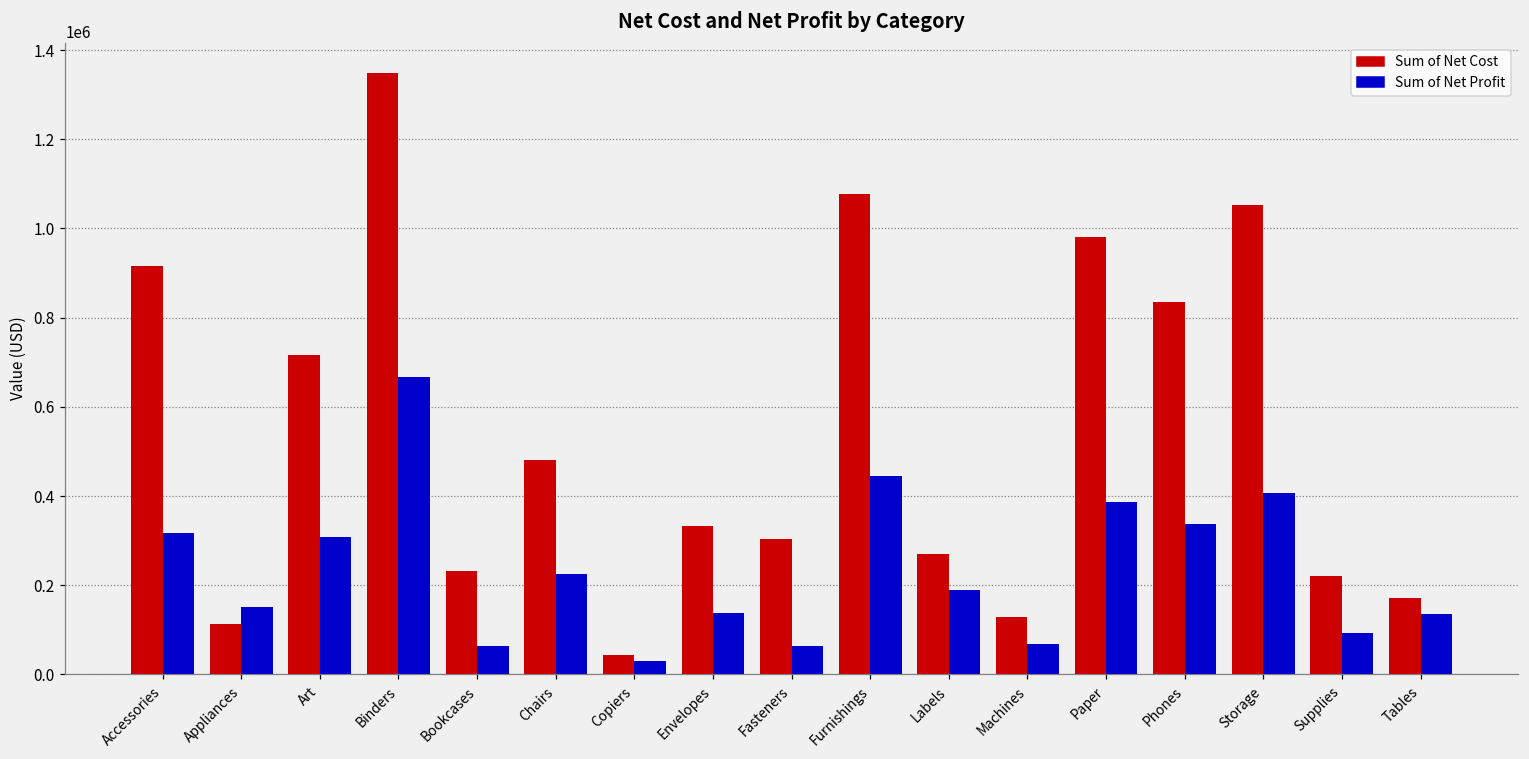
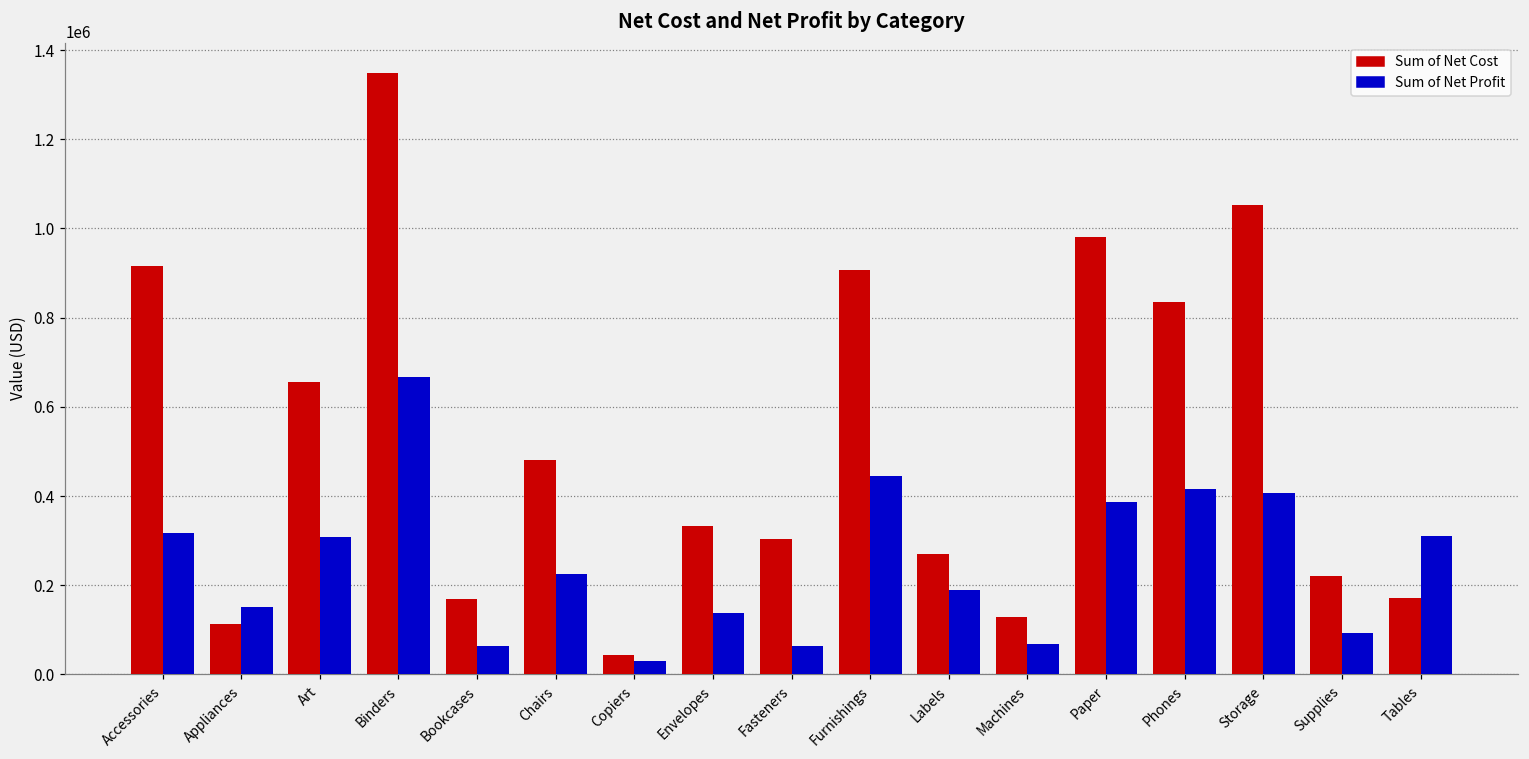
  {
    "Sum of Net Cost": {
      "Accessories": 920000,
      "Appliances": 110000,
-     "Art": 720000,
+     "Art": 660000,
      "Binders": 1350000,
-     "Bookcases": 230000,
+     "Bookcases": 170000,
      "Chairs": 480000,
      "Copiers": 40000,
      "Envelopes": 330000,
      "Fasteners": 300000,
-     "Furnishings": 1080000,
+     "Furnishings": 910000,
      "Labels": 270000,
      "Machines": 130000,
      "Paper": 980000,
      "Phones": 840000,
      "Storage": 1050000,
      "Supplies": 220000,
      "Tables": 170000
    },
    "Sum of Net Profit": {
      "Accessories": 320000,
      "Appliances": 150000,
      "Art": 310000,
      "Binders": 670000,
      "Bookcases": 60000,
      "Chairs": 230000,
      "Copiers": 30000,
      "Envelopes": 140000,
      "Fasteners": 60000,
      "Furnishings": 440000,
      "Labels": 190000,
      "Machines": 70000,
      "Paper": 390000,
-     "Phones": 340000,
+     "Phones": 420000,
      "Storage": 410000,
      "Supplies": 90000,
-     "Tables": 140000
+     "Tables": 310000
    }
  }
